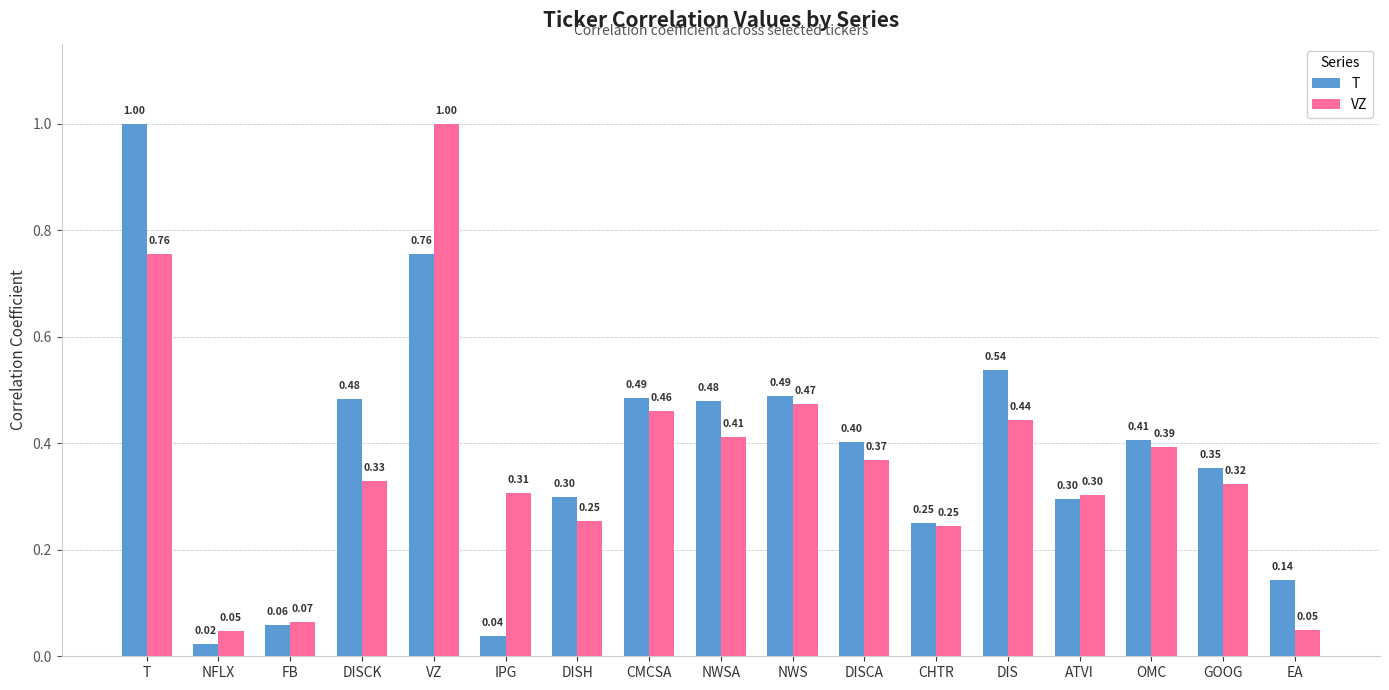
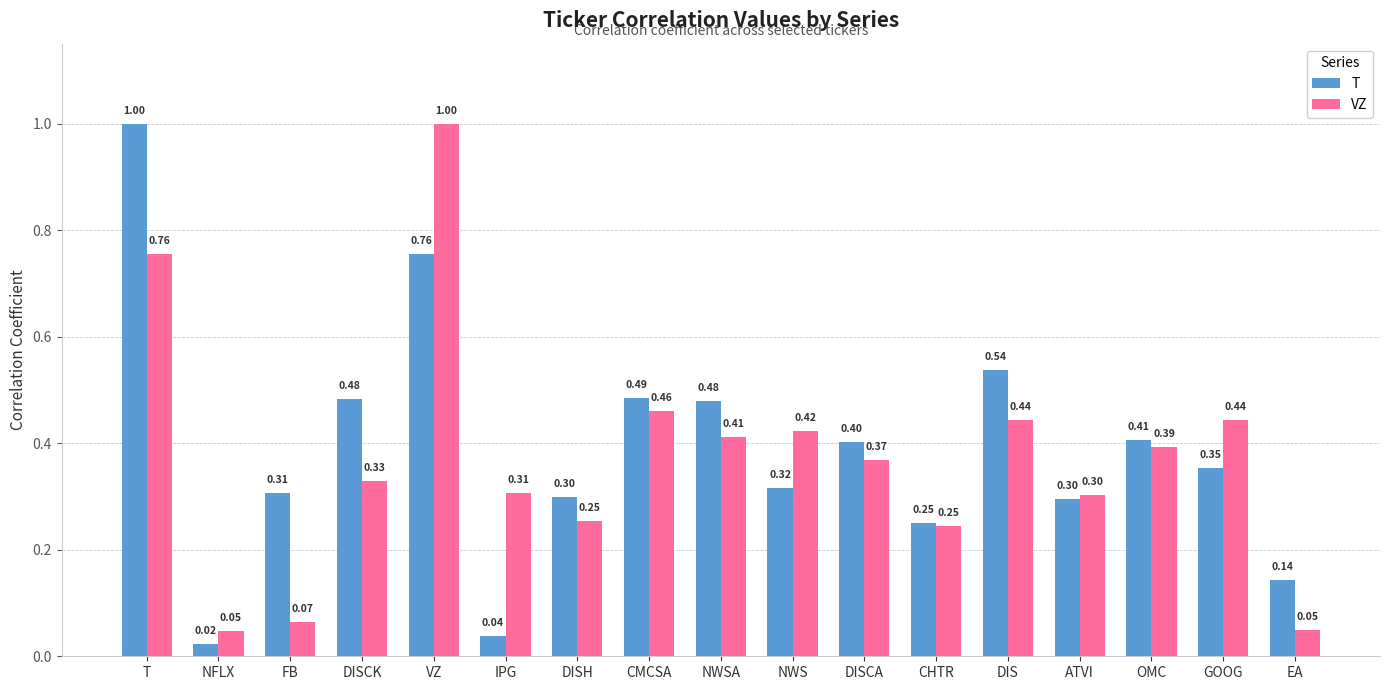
  {
    "T": {
      "T": 1.00,
      "NFLX": 0.02,
-     "FB": 0.06,
+     "FB": 0.31,
      "DISCK": 0.48,
      "VZ": 0.76,
      "IPG": 0.04,
      "DISH": 0.30,
      "CMCSA": 0.49,
      "NWSA": 0.48,
-     "NWS": 0.49,
+     "NWS": 0.32,
      "DISCA": 0.40,
      "CHTR": 0.25,
      "DIS": 0.54,
      "ATVI": 0.30,
      "OMC": 0.41,
      "GOOG": 0.35,
      "EA": 0.14
    },
    "VZ": {
      "T": 0.76,
      "NFLX": 0.05,
      "FB": 0.07,
      "DISCK": 0.33,
      "VZ": 1.00,
      "IPG": 0.31,
      "DISH": 0.25,
      "CMCSA": 0.46,
      "NWSA": 0.41,
-     "NWS": 0.47,
+     "NWS": 0.42,
      "DISCA": 0.37,
      "CHTR": 0.25,
      "DIS": 0.44,
      "ATVI": 0.30,
      "OMC": 0.39,
-     "GOOG": 0.32,
+     "GOOG": 0.44,
      "EA": 0.05
    }
  }
